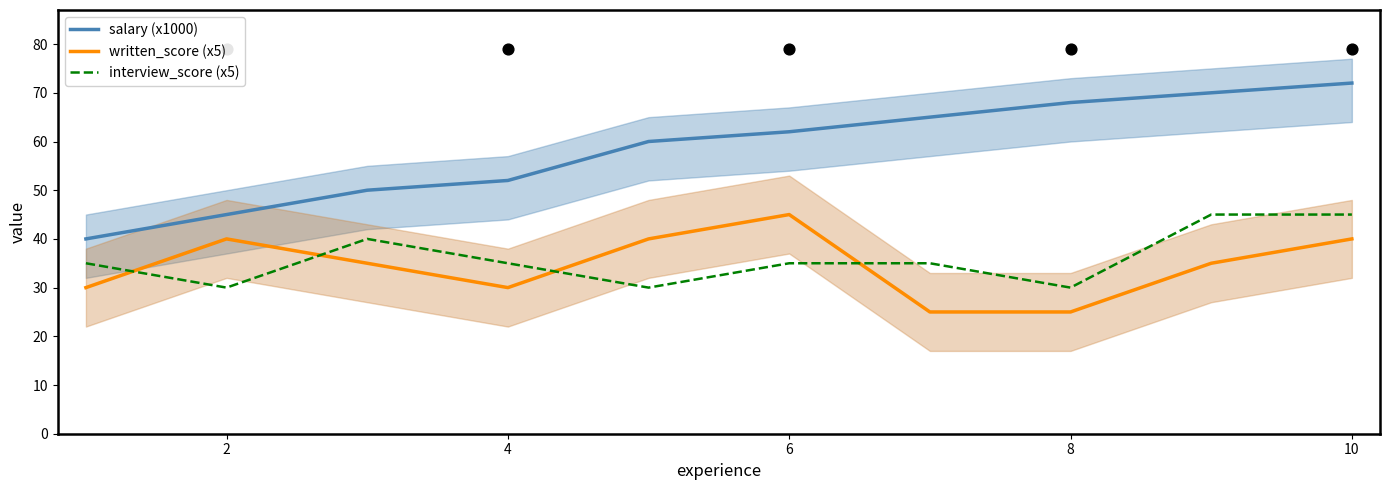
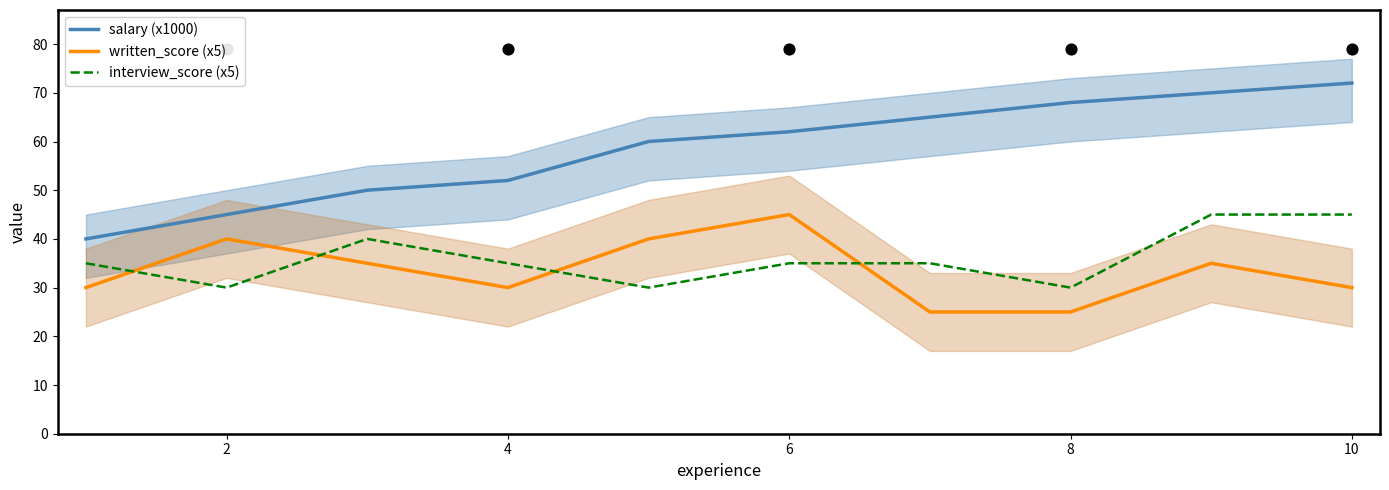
  {
    "written_score (x5)": {
      "2": 40,
      "4": 30,
      "6": 45,
      "8": 25,
-     "10": 40
+     "10": 30
    },
    "interview_score (x5)": {
      "2": 30,
      "4": 35,
      "6": 35,
      "8": 30,
      "10": 45
    }
  }
